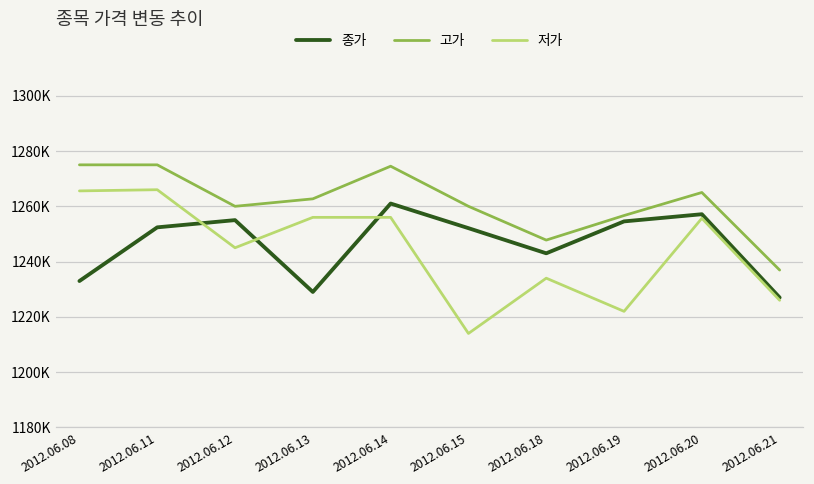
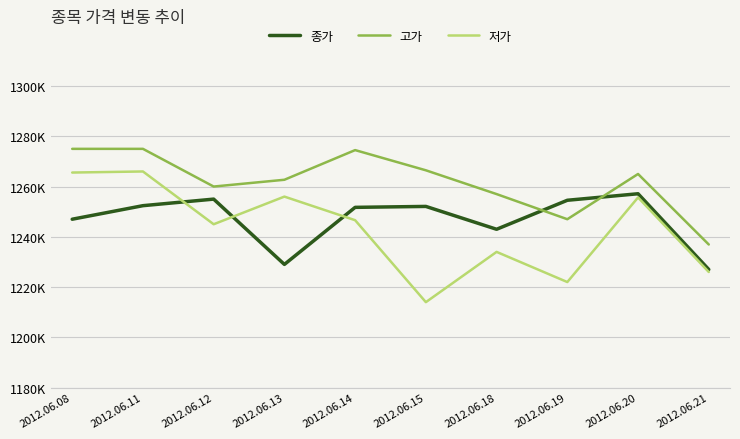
  {
    "종가": {
-     "2012.06.08": 1233000,
+     "2012.06.08": 1247000,
      "2012.06.11": 1252000,
      "2012.06.12": 1255000,
      "2012.06.13": 1229000,
-     "2012.06.14": 1261000,
+     "2012.06.14": 1252000,
      "2012.06.15": 1252000,
      "2012.06.18": 1243000,
      "2012.06.19": 1255000,
      "2012.06.20": 1257000
    },
    "고가": {
      "2012.06.08": 1275000,
      "2012.06.11": 1275000,
      "2012.06.12": 1260000,
      "2012.06.13": 1263000,
      "2012.06.14": 1275000,
-     "2012.06.15": 1260000,
-     "2012.06.18": 1248000,
-     "2012.06.19": 1257000,
+     "2012.06.15": 1266000,
+     "2012.06.18": 1257000,
+     "2012.06.19": 1247000,
      "2012.06.20": 1265000,
      "2012.06.21": 1237000
    },
    "저가": {
      "2012.06.08": 1266000,
      "2012.06.11": 1266000,
      "2012.06.12": 1245000,
      "2012.06.13": 1256000,
-     "2012.06.14": 1256000,
+     "2012.06.14": 1247000,
      "2012.06.15": 1214000,
      "2012.06.18": 1234000,
      "2012.06.19": 1222000,
      "2012.06.20": 1256000
    }
  }
